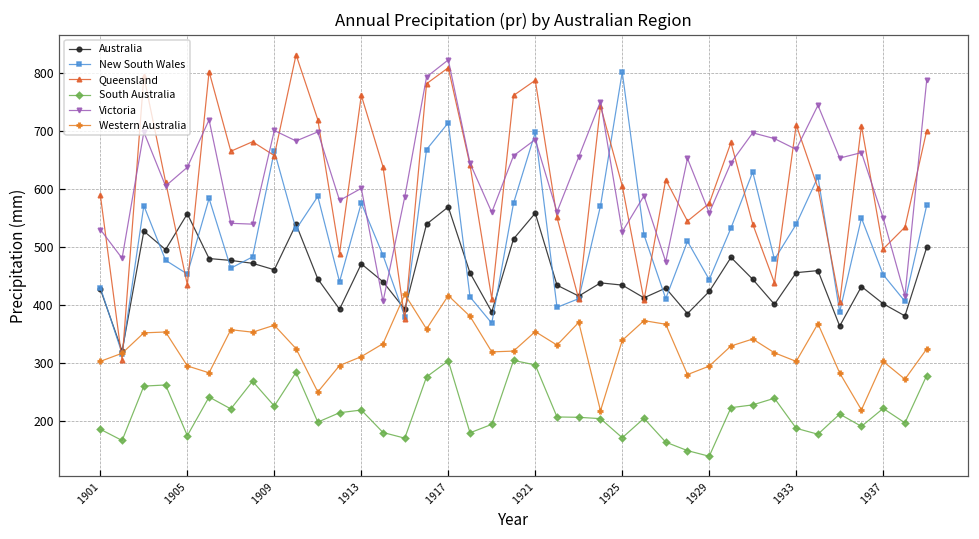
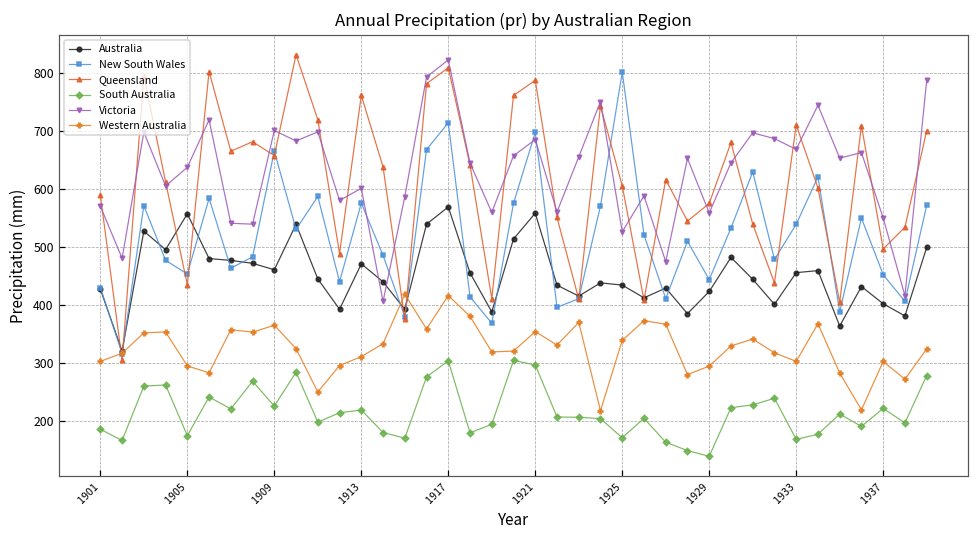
  {
    "Australia": {
      "1905": 560,
      "1909": 460,
      "1913": 470,
      "1917": 570,
      "1921": 560,
      "1925": 430,
      "1929": 420,
      "1933": 460,
      "1937": 400
    },
    "New South Wales": {
      "1905": 450,
      "1909": 670,
      "1913": 580,
      "1917": 710,
      "1921": 700,
      "1925": 800,
      "1929": 440,
      "1933": 540,
      "1937": 450
    },
    "South Australia": {
      "1901": 190,
      "1905": 180,
      "1909": 230,
      "1913": 220,
      "1917": 300,
      "1921": 300,
      "1925": 170,
      "1929": 140,
-     "1933": 190,
+     "1933": 170,
      "1937": 220
    },
    "Victoria": {
-     "1901": 530,
+     "1901": 570,
      "1905": 640,
      "1909": 700,
      "1913": 600,
      "1917": 820,
      "1921": 690,
      "1925": 530,
      "1929": 560,
      "1933": 670,
      "1937": 550
    }
  }
